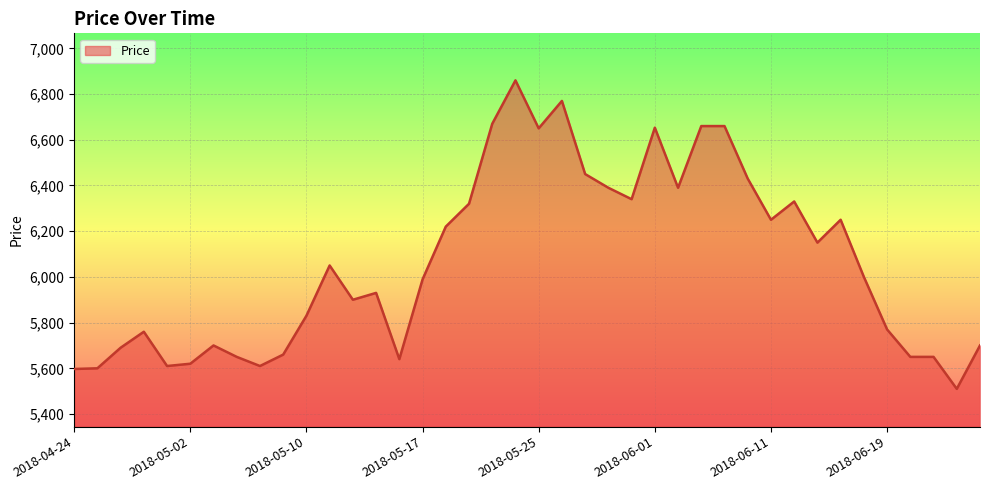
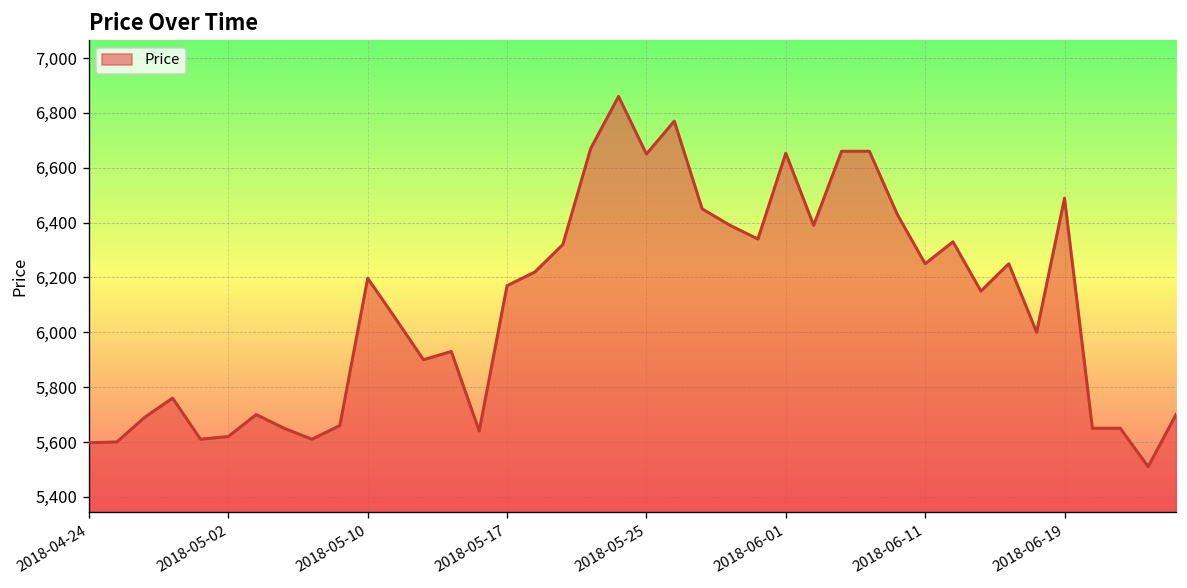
  {
    "2018-04-24": "5,600",
    "2018-05-02": "5,620",
-   "2018-05-10": "5,830",
-   "2018-05-17": "5,990",
+   "2018-05-10": "6,200",
+   "2018-05-17": "6,170",
    "2018-05-25": "6,650",
    "2018-06-01": "6,650",
    "2018-06-11": "6,250",
-   "2018-06-19": "5,770"
+   "2018-06-19": "6,490"
  }
